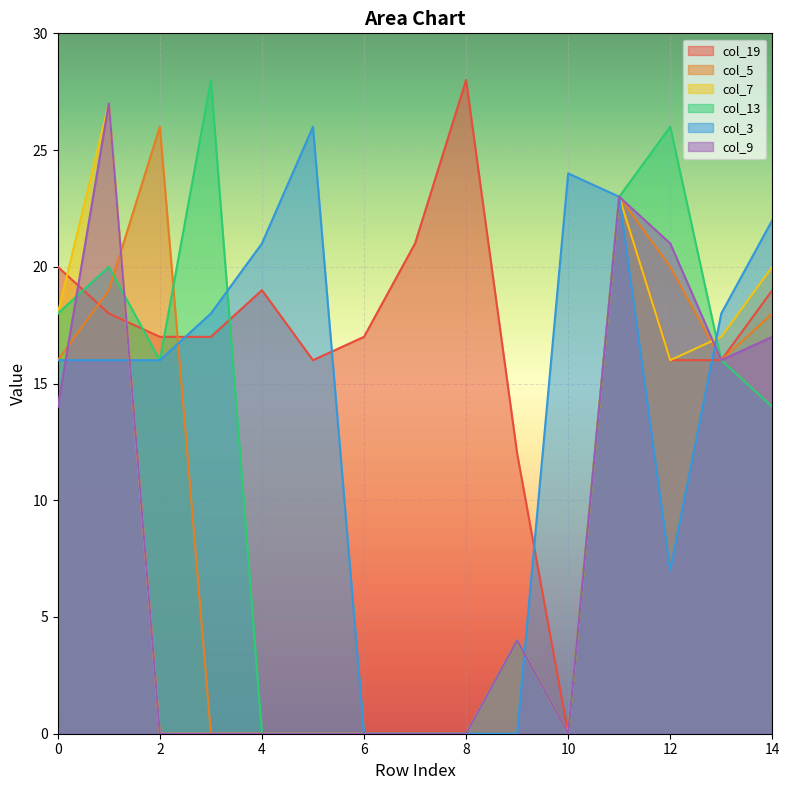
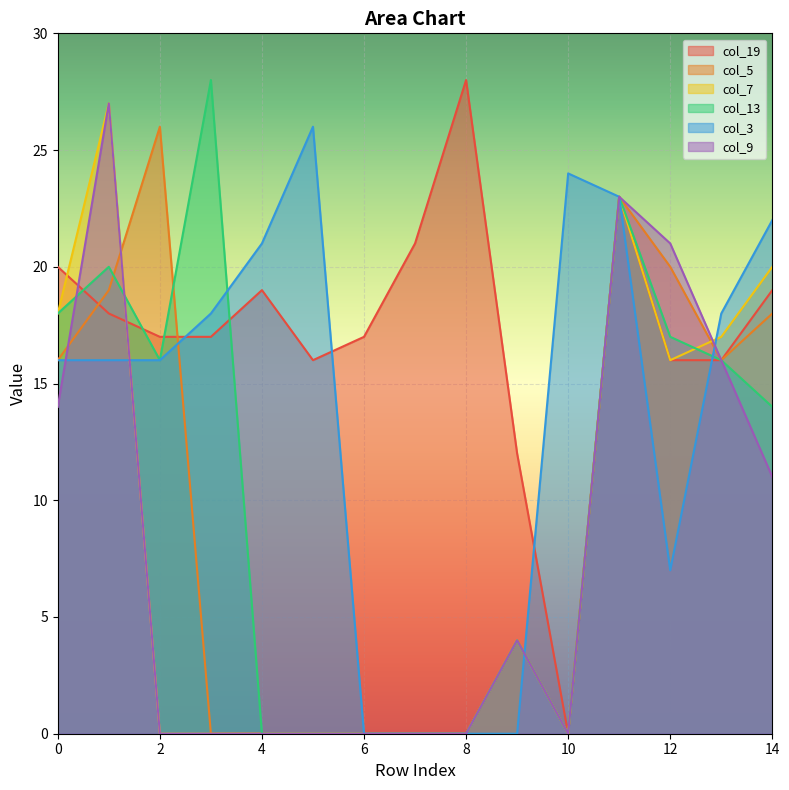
  {
    "col_13": {
-     "12": 26,
+     "12": 17,
      "14": 14
    },
    "col_3": {
      "4": 21,
      "10": 24,
      "12": 7,
      "14": 22
    },
    "col_9": {
      "0": 14,
      "12": 21,
-     "14": 17
+     "14": 11
    }
  }
